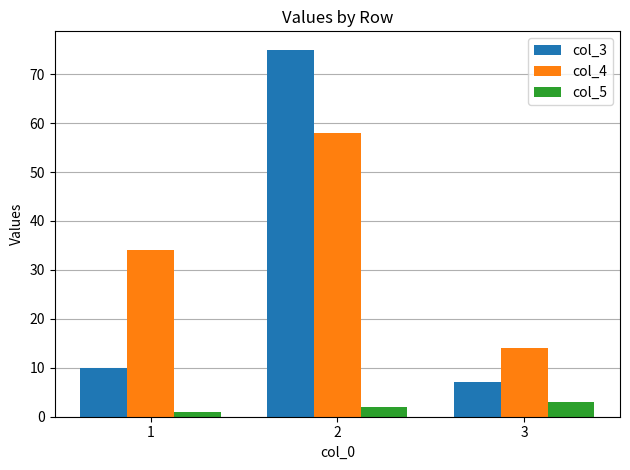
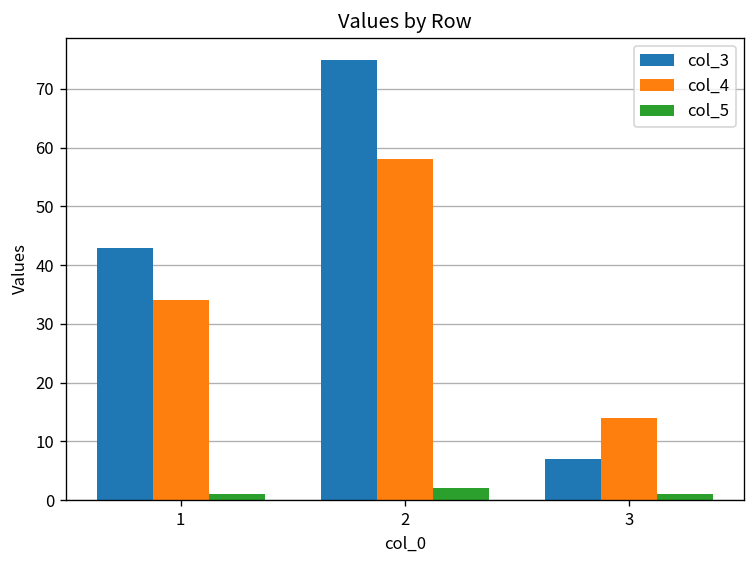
  {
    "col_3": {
-     "1": 10,
+     "1": 43,
      "2": 75,
      "3": 7
    },
    "col_4": {
      "1": 34,
      "2": 58,
      "3": 14
    },
    "col_5": {
      "1": 1,
      "2": 2,
-     "3": 3
+     "3": 1
    }
  }
